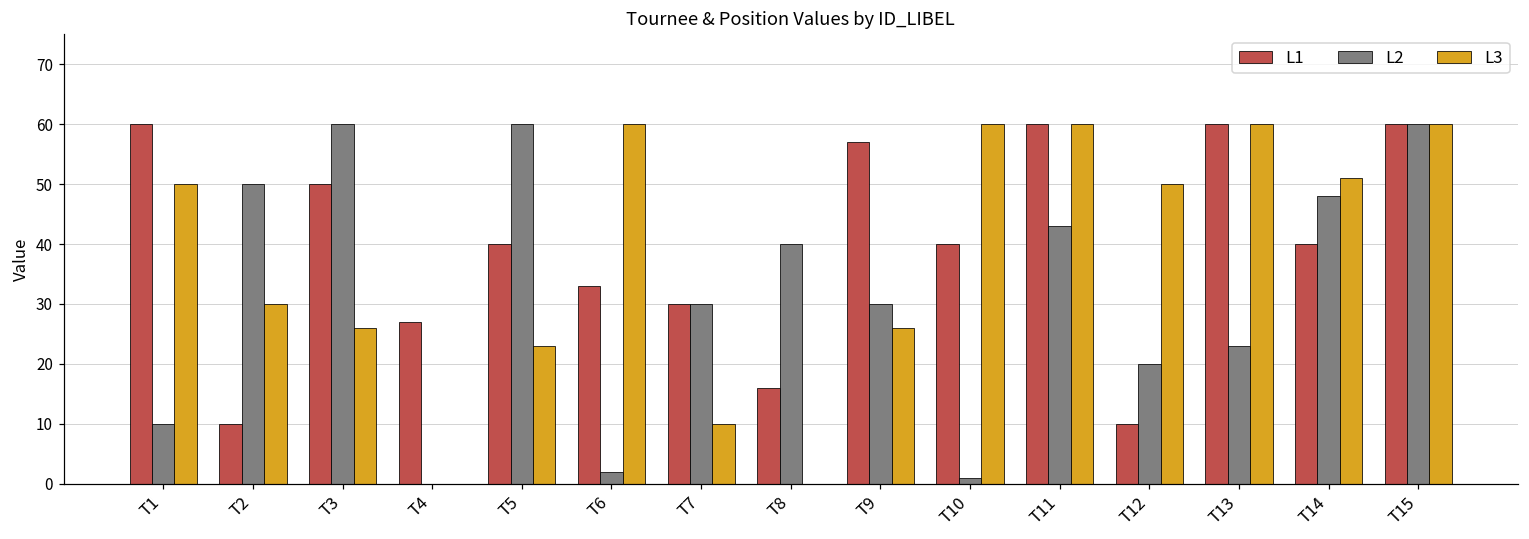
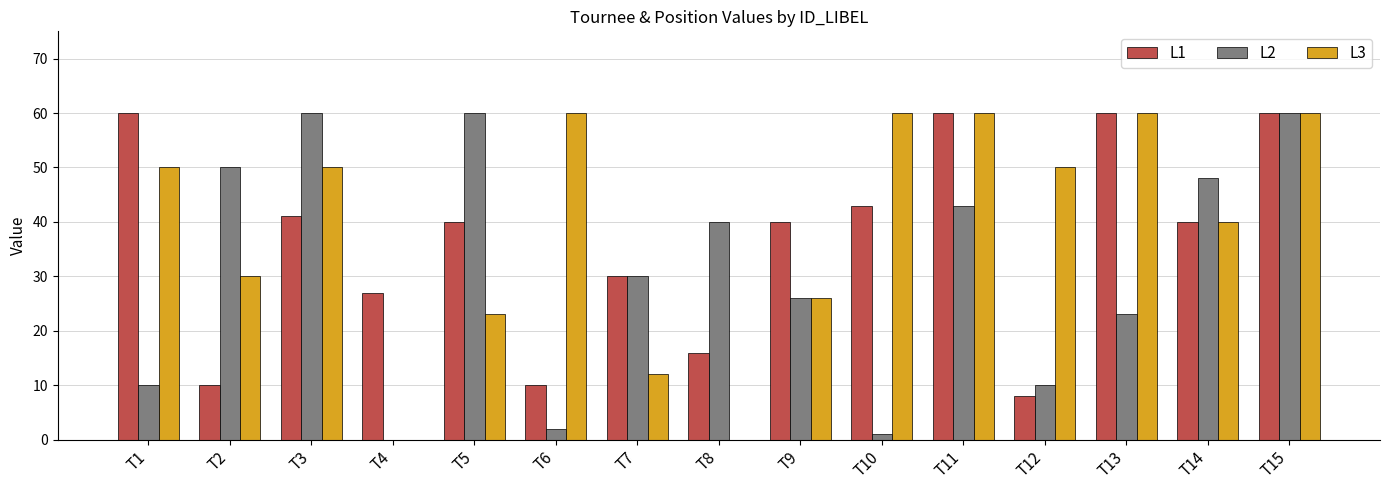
  {
    "L1": {
      "T1": 60,
      "T2": 10,
-     "T3": 50,
+     "T3": 41,
      "T4": 27,
      "T5": 40,
-     "T6": 33,
+     "T6": 10,
      "T7": 30,
      "T8": 16,
-     "T9": 57,
-     "T10": 40,
+     "T9": 40,
+     "T10": 43,
      "T11": 60,
-     "T12": 10,
+     "T12": 8,
      "T13": 60,
      "T14": 40,
      "T15": 60
    },
    "L2": {
      "T1": 10,
      "T2": 50,
      "T3": 60,
      "T4": 0,
      "T5": 60,
      "T6": 2,
      "T7": 30,
      "T8": 40,
-     "T9": 30,
+     "T9": 26,
      "T10": 1,
      "T11": 43,
-     "T12": 20,
+     "T12": 10,
      "T13": 23,
      "T14": 48,
      "T15": 60
    },
    "L3": {
      "T1": 50,
      "T2": 30,
-     "T3": 26,
+     "T3": 50,
      "T4": 0,
      "T5": 23,
      "T6": 60,
-     "T7": 10,
+     "T7": 12,
      "T8": 0,
      "T9": 26,
      "T10": 60,
      "T11": 60,
      "T12": 50,
      "T13": 60,
-     "T14": 51,
+     "T14": 40,
      "T15": 60
    }
  }
